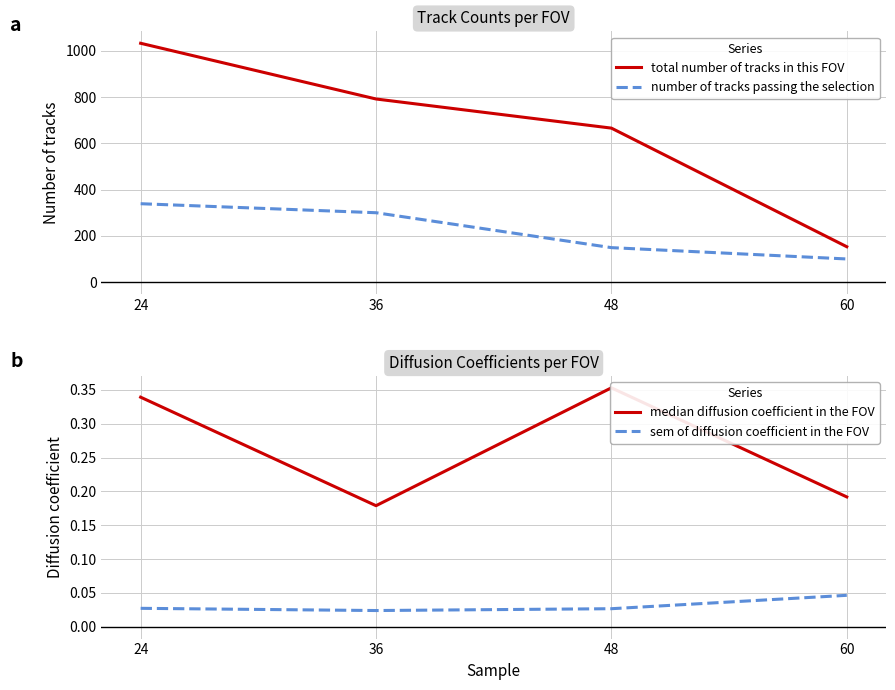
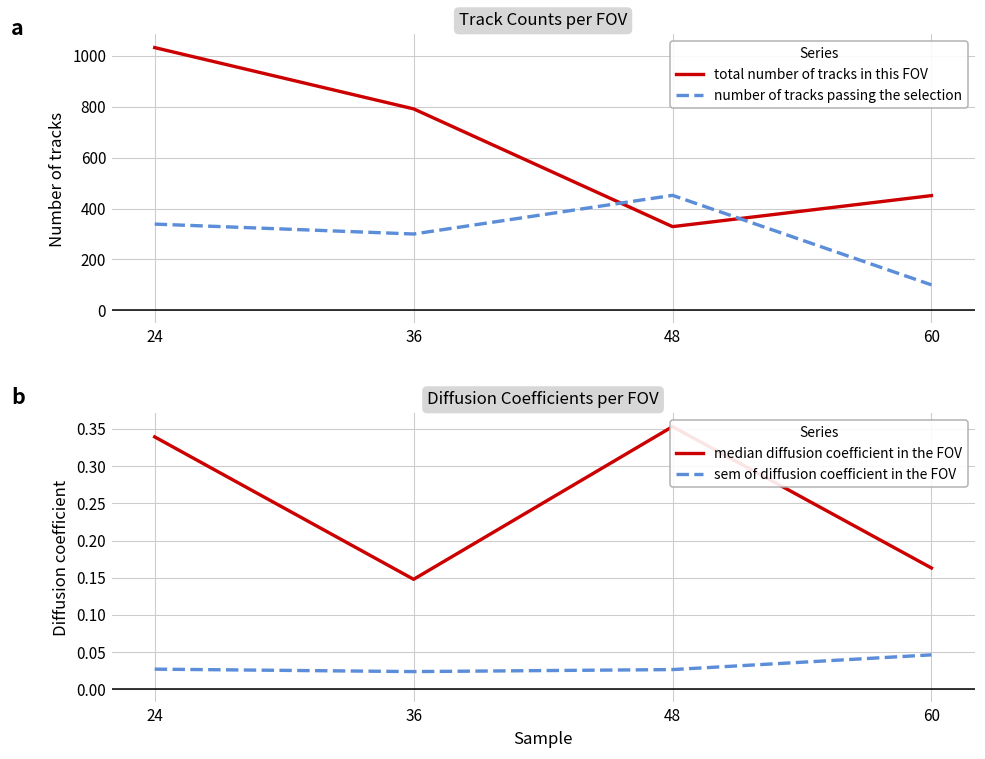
  {
    "Track Counts per FOV": {
      "total number of tracks in this FOV": {
        "24": 1030,
        "36": 790,
-       "48": 670,
-       "60": 150
+       "48": 330,
+       "60": 450
      },
      "number of tracks passing the selection": {
        "24": 340,
        "36": 300,
-       "48": 150,
+       "48": 450,
        "60": 100
      }
    },
    "Diffusion Coefficients per FOV": {
      "median diffusion coefficient in the FOV": {
        "24": 0.34,
-       "36": 0.18,
-       "60": 0.19
+       "36": 0.15,
+       "60": 0.16
      },
      "sem of diffusion coefficient in the FOV": {
        "24": 0.03,
        "36": 0.02,
        "48": 0.03,
        "60": 0.05
      }
    }
  }
